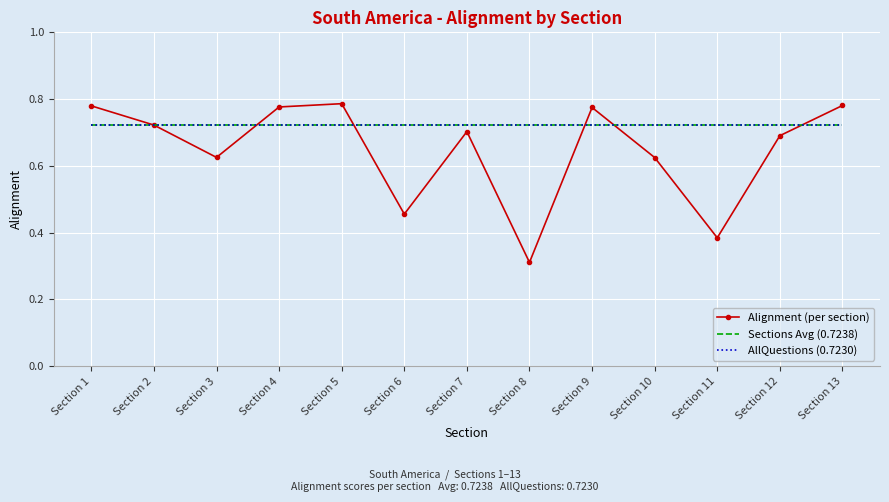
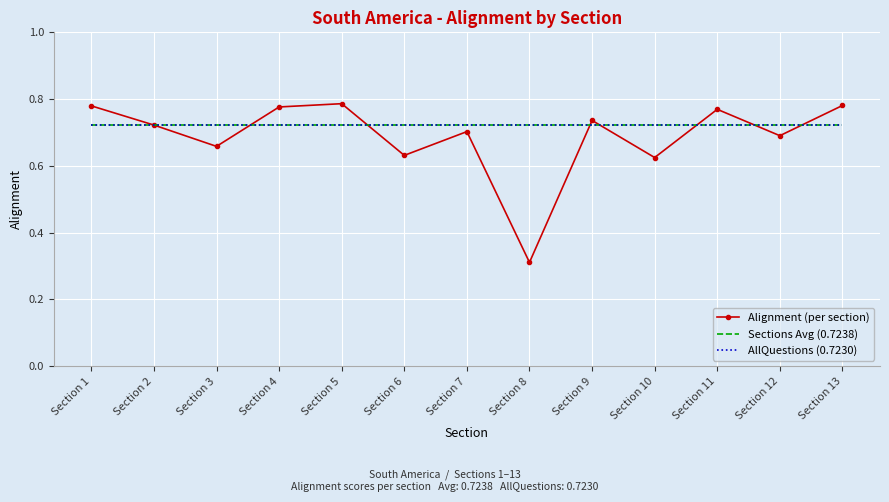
  {
    "Alignment (per section)": {
      "Section 1": 0.78,
-     "Section 3": 0.63,
+     "Section 3": 0.66,
      "Section 4": 0.78,
      "Section 5": 0.79,
-     "Section 6": 0.46,
+     "Section 6": 0.63,
      "Section 7": 0.70,
      "Section 8": 0.31,
-     "Section 9": 0.77,
+     "Section 9": 0.74,
      "Section 10": 0.62,
-     "Section 11": 0.38,
+     "Section 11": 0.77,
      "Section 12": 0.69,
      "Section 13": 0.78
    }
  }
